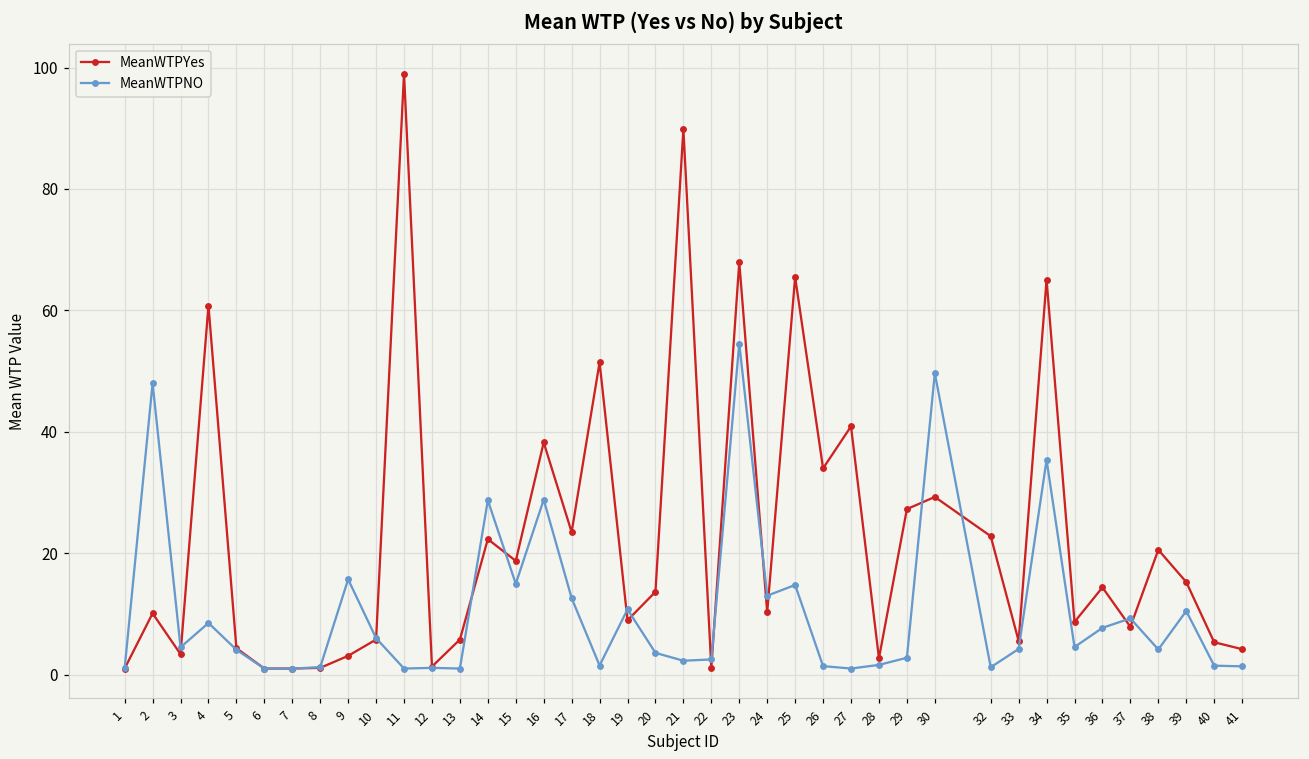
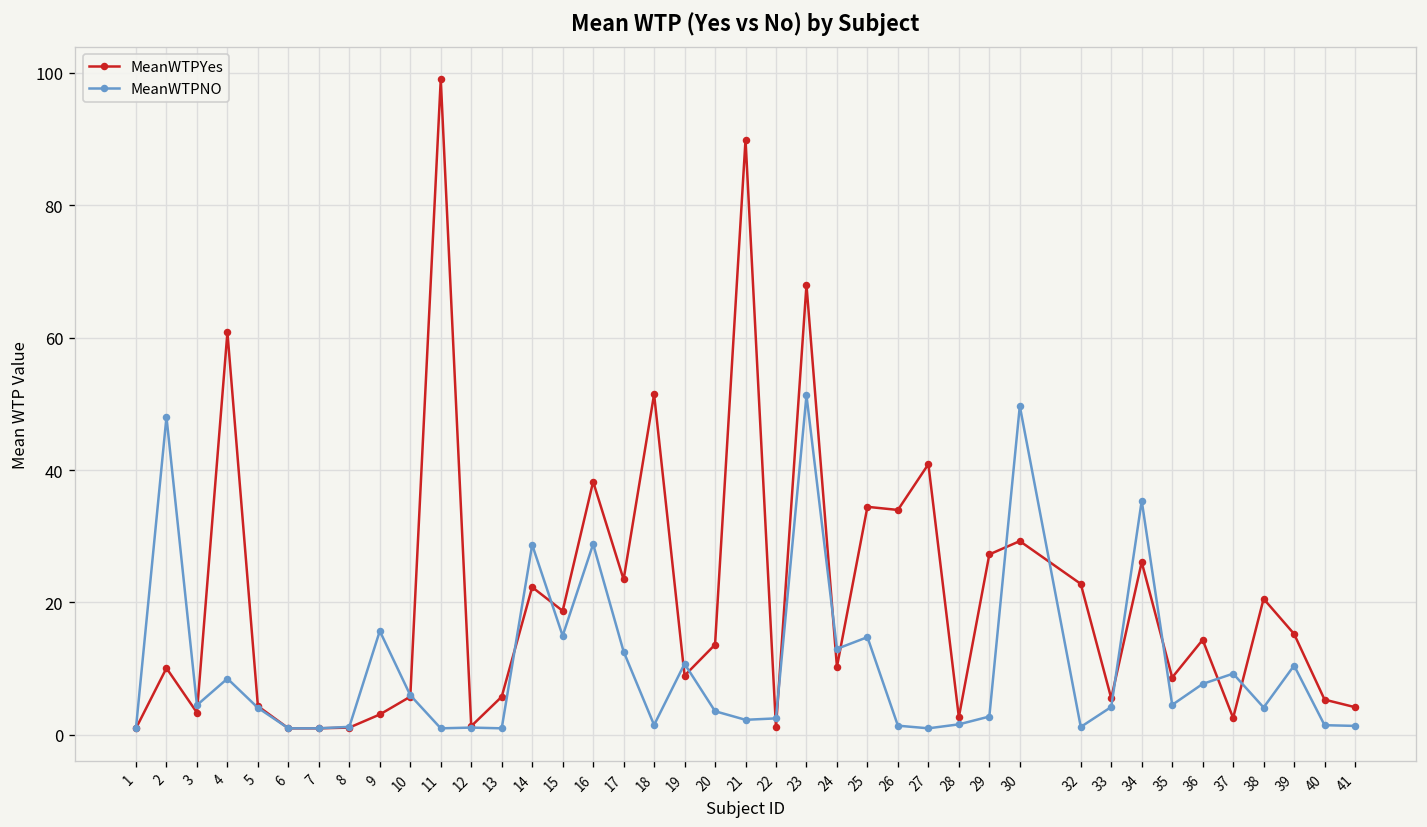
  {
    "MeanWTPYes": {
      "2": 10,
      "3": 3,
      "4": 61,
      "9": 3,
      "11": 99,
      "13": 6,
      "14": 22,
      "15": 19,
      "16": 38,
      "17": 23,
      "18": 51,
      "19": 9,
      "20": 14,
      "21": 90,
      "22": 1,
      "23": 68,
      "24": 10,
-     "25": 65,
+     "25": 34,
      "26": 34,
      "27": 41,
      "28": 3,
      "29": 27,
      "30": 29,
      "32": 23,
      "33": 6,
-     "34": 65,
+     "34": 26,
      "35": 9,
      "36": 14,
-     "37": 8,
+     "37": 3,
      "38": 21,
      "39": 15,
      "40": 5,
      "41": 4
    },
    "MeanWTPNO": {
      "2": 48,
      "3": 5,
      "4": 9,
      "9": 16,
      "11": 1,
      "13": 1,
      "14": 29,
      "15": 15,
      "16": 29,
      "17": 13,
      "18": 2,
      "19": 11,
      "20": 4,
      "21": 2,
      "22": 3,
-     "23": 55,
+     "23": 51,
      "24": 13,
      "25": 15,
      "26": 1,
      "27": 1,
      "28": 2,
      "29": 3,
      "30": 50,
      "32": 1,
      "33": 4,
      "34": 35,
      "35": 5,
      "36": 8,
      "37": 9,
      "38": 4,
      "39": 10,
      "40": 1,
      "41": 1
    }
  }
